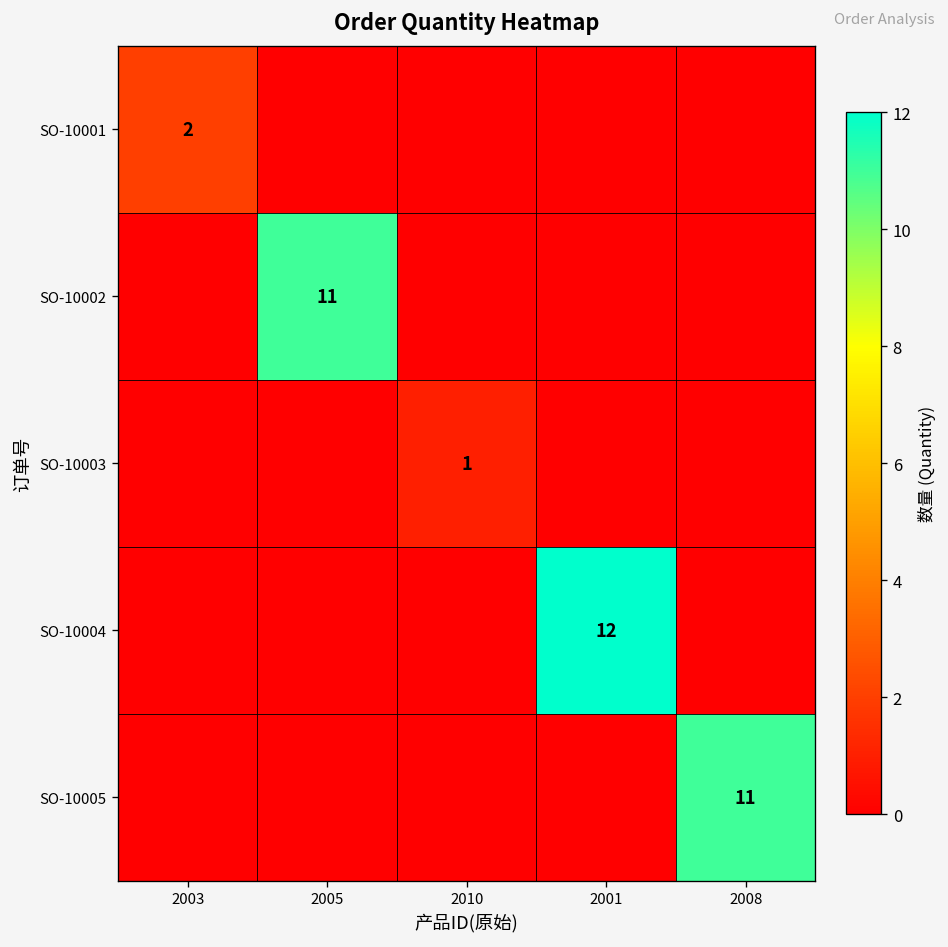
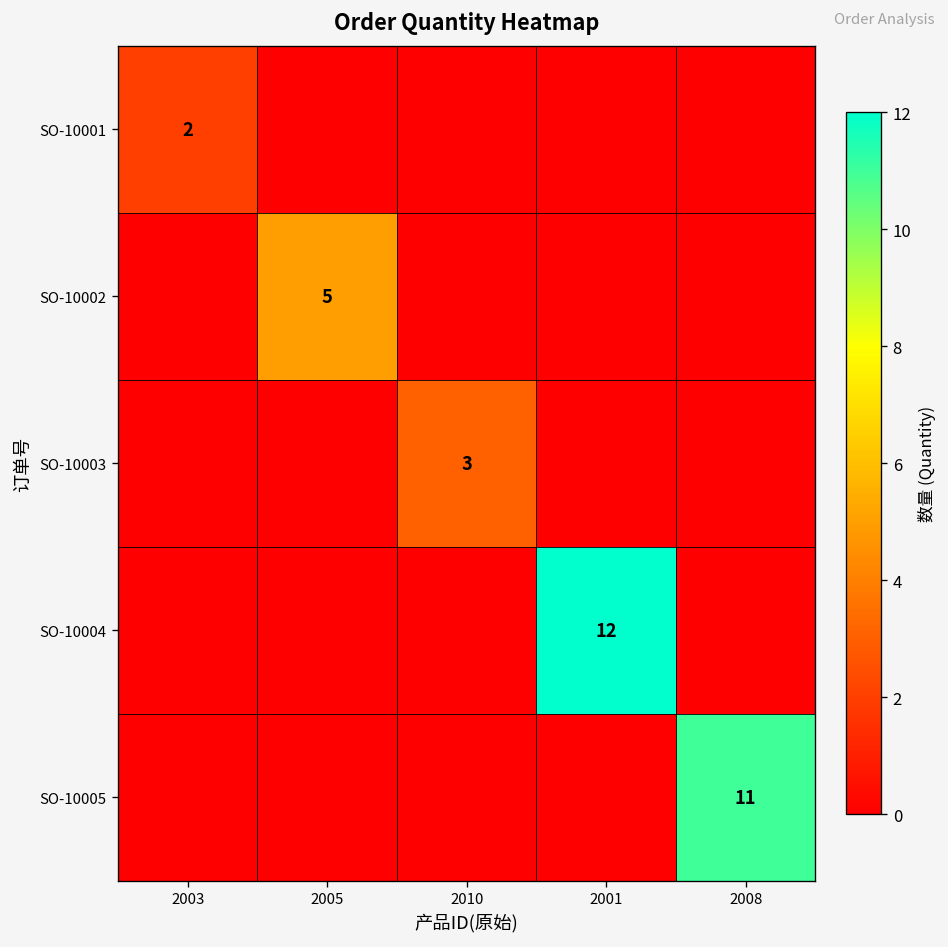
  {
    "SO-10001": {
      "2003": 2
    },
    "SO-10002": {
-     "2005": 11
+     "2005": 5
    },
    "SO-10003": {
-     "2010": 1
+     "2010": 3
    },
    "SO-10004": {
      "2001": 12
    },
    "SO-10005": {
      "2008": 11
    }
  }
